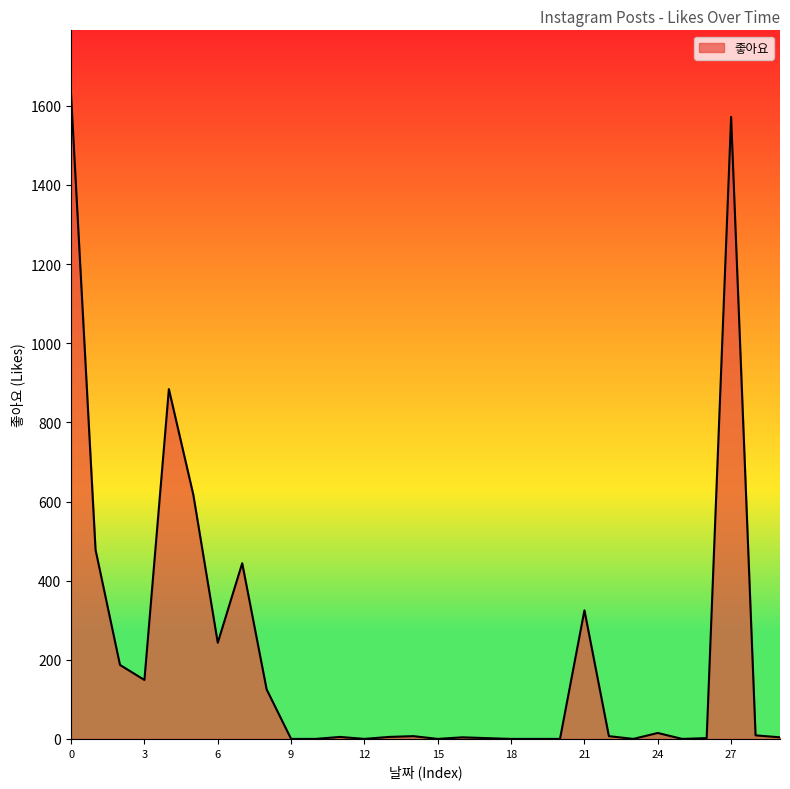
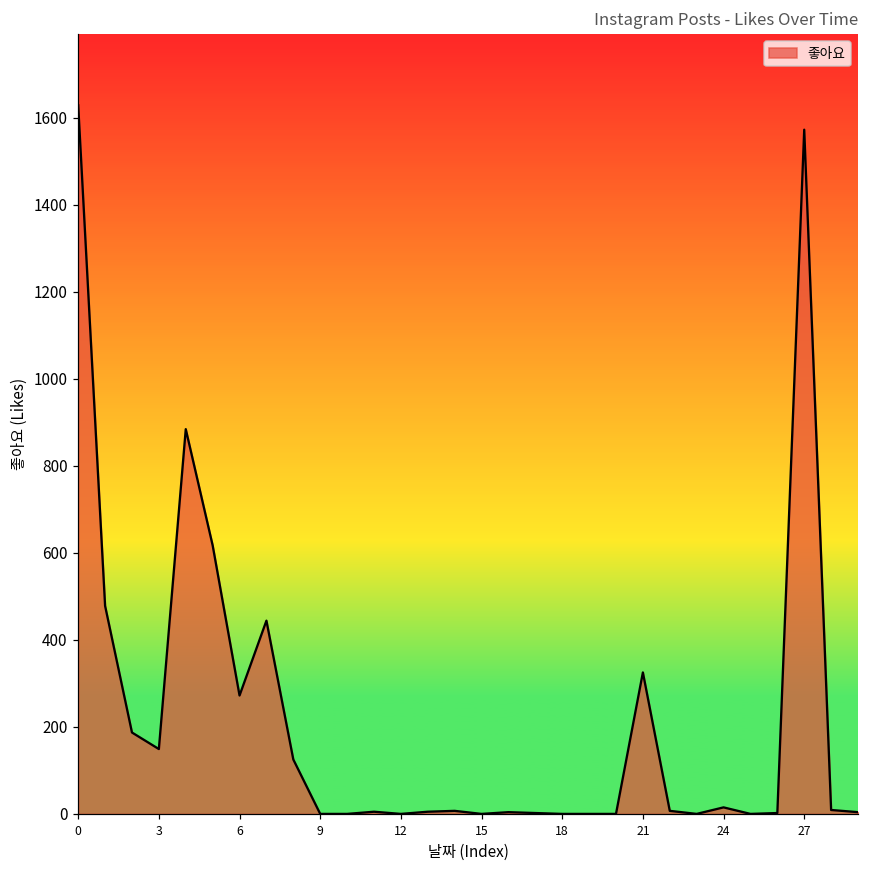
  {
    "0": 1630,
    "3": 150,
-   "6": 240,
+   "6": 270,
    "9": 0,
    "12": 0,
    "15": 0,
    "18": 0,
    "21": 330,
    "24": 20,
    "27": 1570
  }
